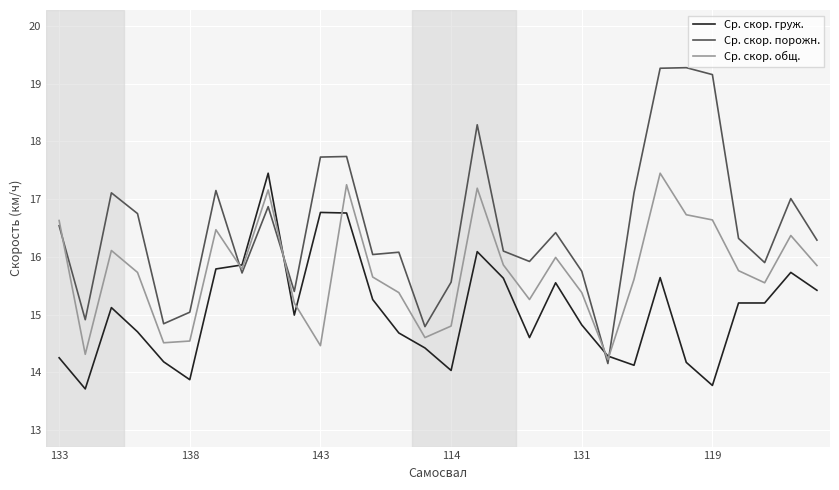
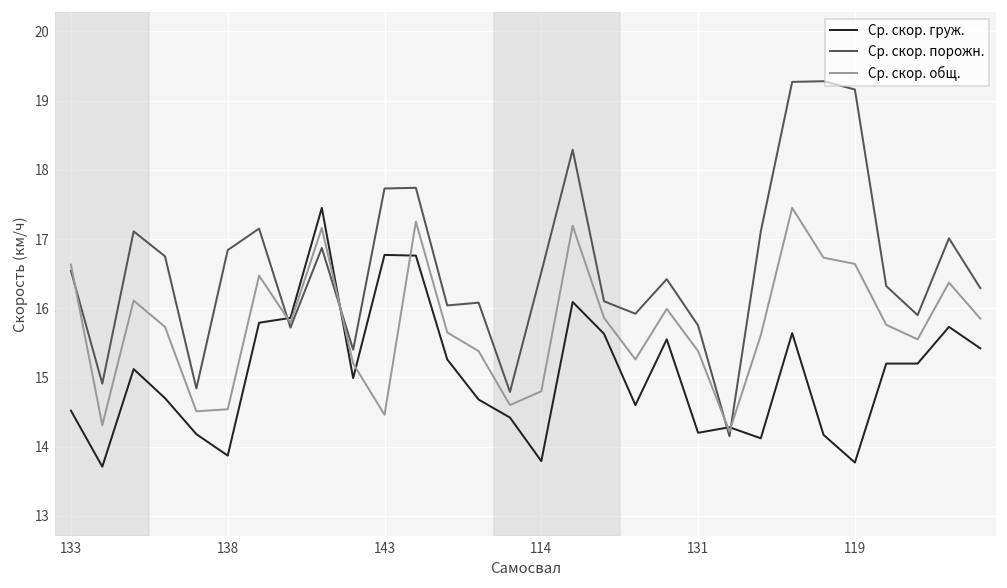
  {
    "Ср. скор. груж.": {
-     "133": 14.3,
+     "133": 14.5,
      "138": 13.9,
      "143": 16.8,
-     "114": 14.0,
-     "131": 14.8,
+     "114": 13.8,
+     "131": 14.2,
      "119": 13.8
    },
    "Ср. скор. порожн.": {
      "133": 16.5,
-     "138": 15.0,
+     "138": 16.8,
      "143": 17.7,
-     "114": 15.6,
+     "114": 16.5,
      "131": 15.8,
      "119": 19.2
    },
    "Ср. скор. общ.": {
      "133": 16.6,
      "138": 14.5,
      "143": 14.5,
      "114": 14.8,
      "131": 15.4,
      "119": 16.6
    }
  }
